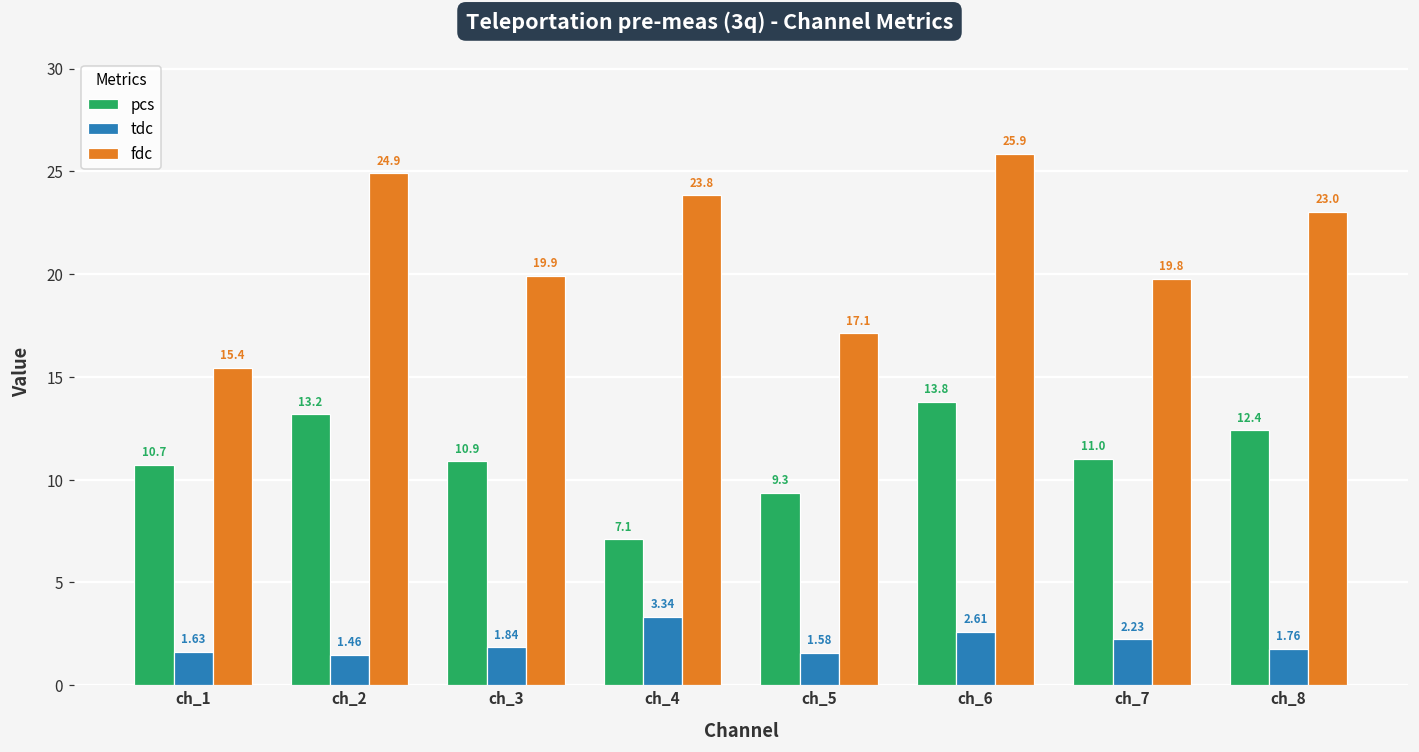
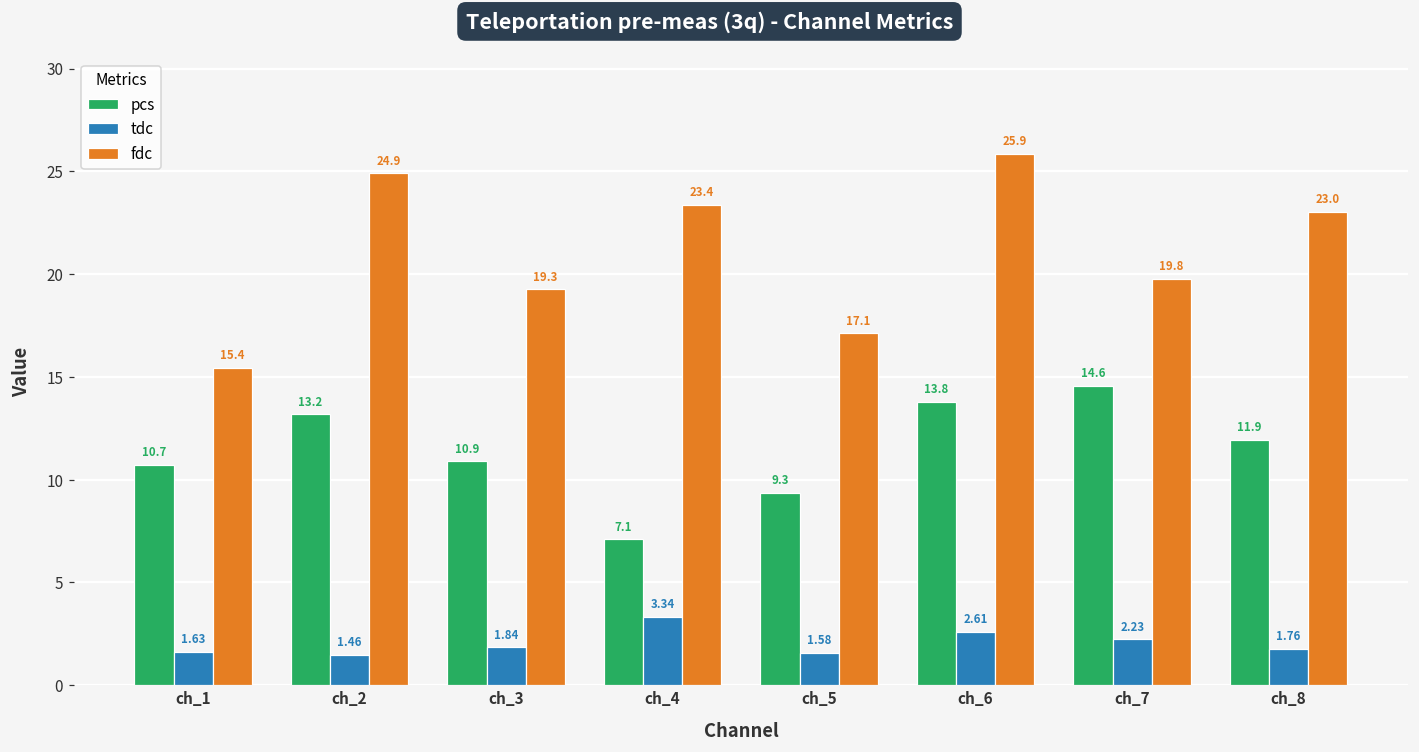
  {
    "pcs": {
      "ch_1": 10.7,
      "ch_2": 13.2,
      "ch_3": 10.9,
      "ch_4": 7.1,
      "ch_5": 9.3,
      "ch_6": 13.8,
-     "ch_7": 11.0,
-     "ch_8": 12.4
+     "ch_7": 14.6,
+     "ch_8": 11.9
    },
    "tdc": {
      "ch_1": 1.63,
      "ch_2": 1.46,
      "ch_3": 1.84,
      "ch_4": 3.34,
      "ch_5": 1.58,
      "ch_6": 2.61,
      "ch_7": 2.23,
      "ch_8": 1.76
    },
    "fdc": {
      "ch_1": 15.4,
      "ch_2": 24.9,
-     "ch_3": 19.9,
-     "ch_4": 23.8,
+     "ch_3": 19.3,
+     "ch_4": 23.4,
      "ch_5": 17.1,
      "ch_6": 25.9,
      "ch_7": 19.8,
      "ch_8": 23.0
    }
  }
